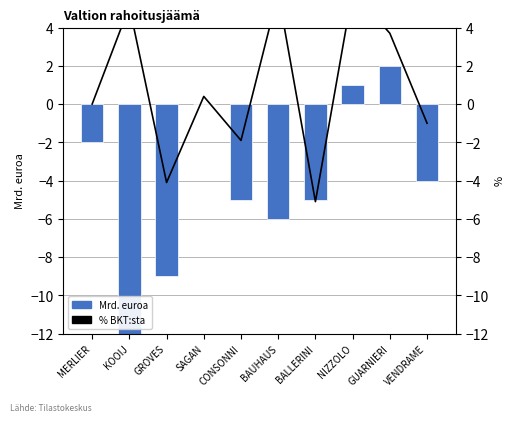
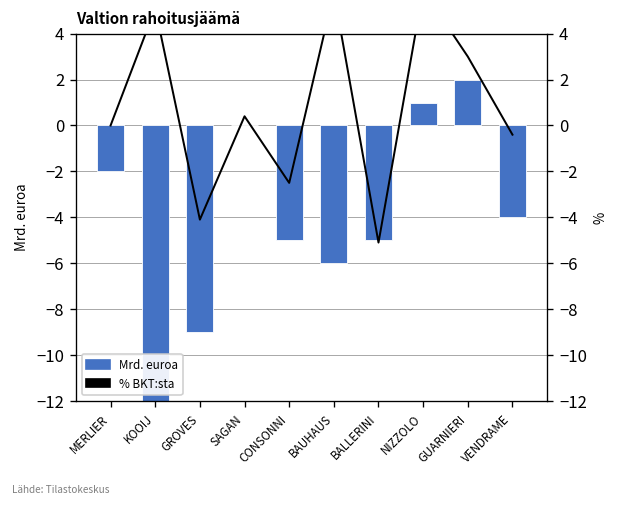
  {
    "Mrd. euroa": {
      "MERLIER": -2.0,
      "KOOIJ": -12.0,
      "GROVES": -9.0,
      "SAGAN": 0.0,
      "CONSONNI": -5.0,
      "BAUHAUS": -6.0,
      "BALLERINI": -5.0,
      "NIZZOLO": 1.0,
      "GUARNIERI": 2.0,
      "VENDRAME": -4.0
    },
    "% BKT:sta": {
      "MERLIER": 0.0,
      "GROVES": -4.1,
      "SAGAN": 0.4,
-     "CONSONNI": -1.9,
+     "CONSONNI": -2.5,
      "BALLERINI": -5.1,
-     "GUARNIERI": 3.7,
-     "VENDRAME": -1.0
+     "GUARNIERI": 3.0,
+     "VENDRAME": -0.4
    }
  }
